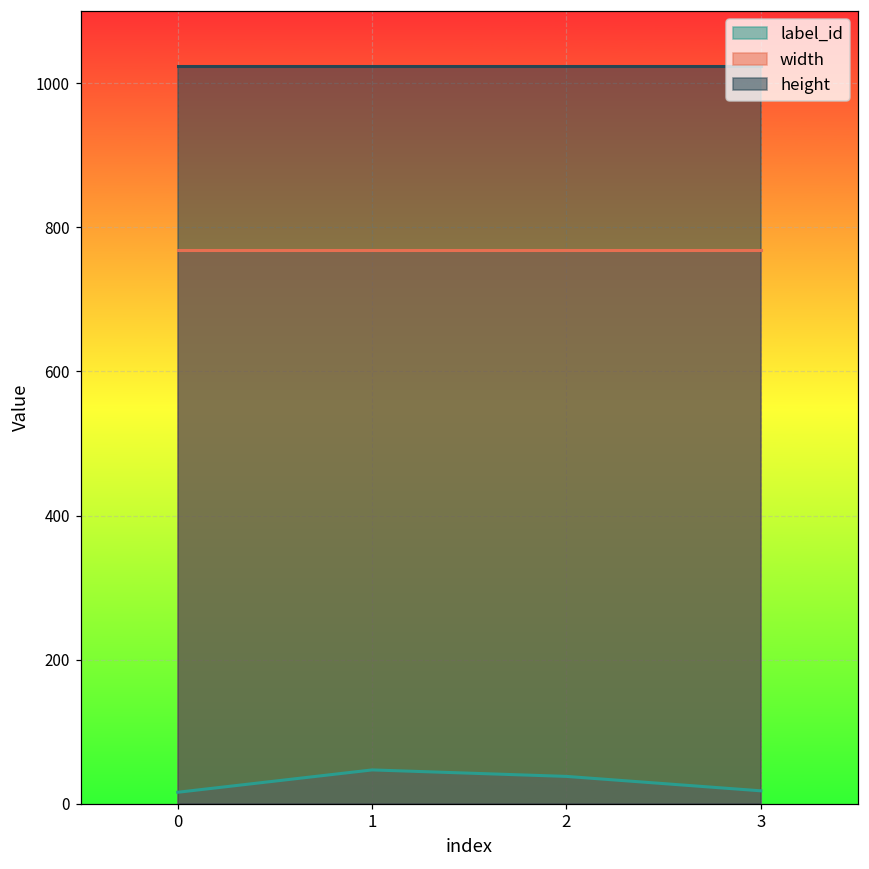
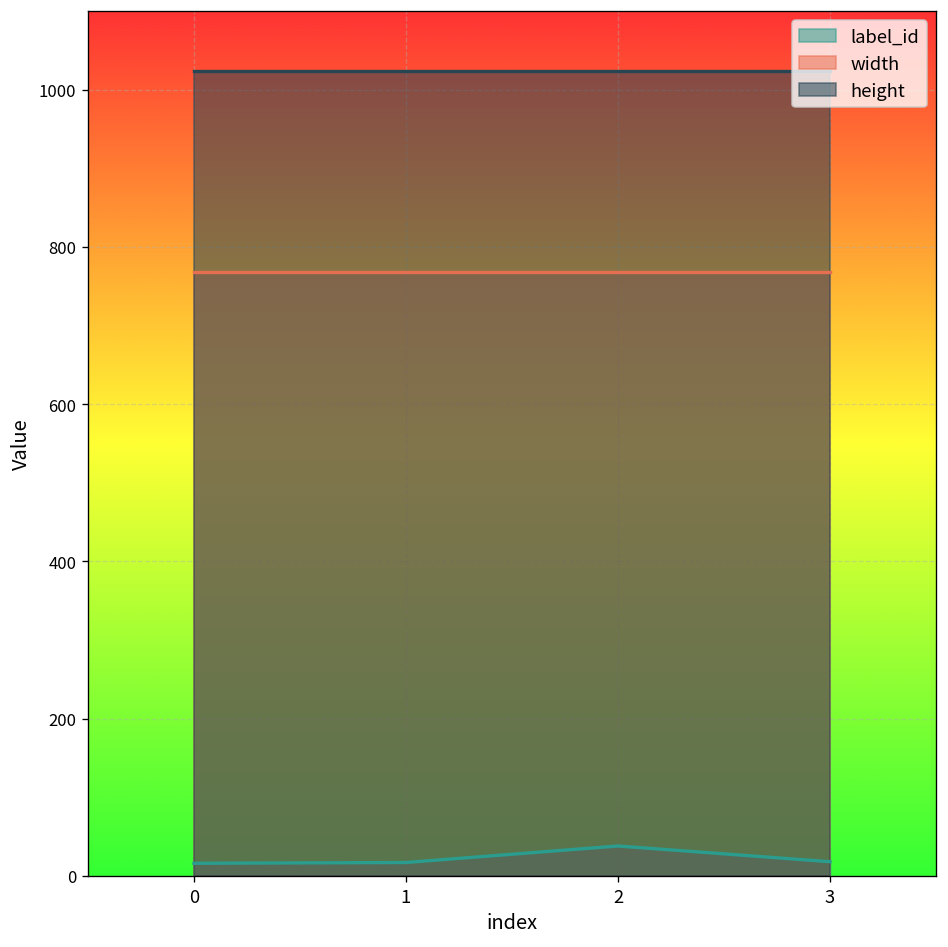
  {
    "label_id": {
      "0": 20,
-     "1": 50,
+     "1": 20,
      "2": 40,
      "3": 20
    },
    "width": {
      "0": 770,
      "1": 770,
      "2": 770,
      "3": 770
    },
    "height": {
      "0": 1020,
      "1": 1020,
      "2": 1020
    }
  }
